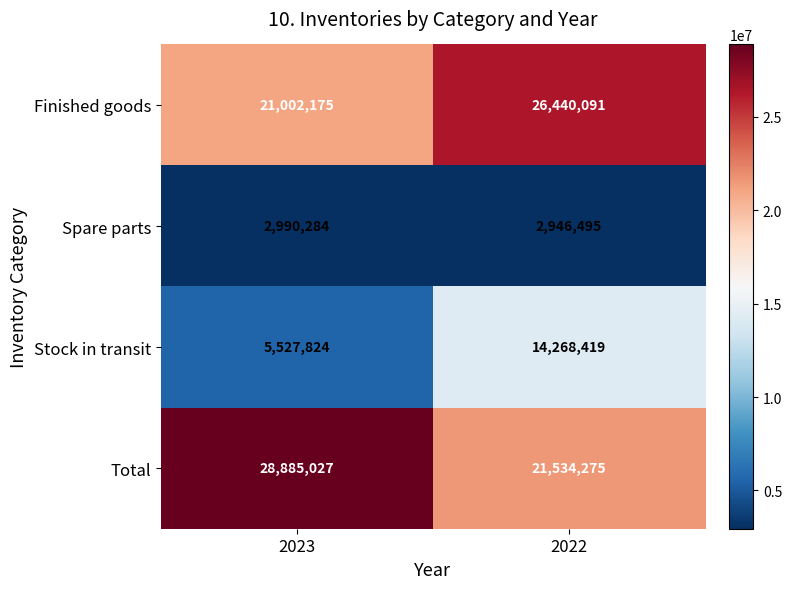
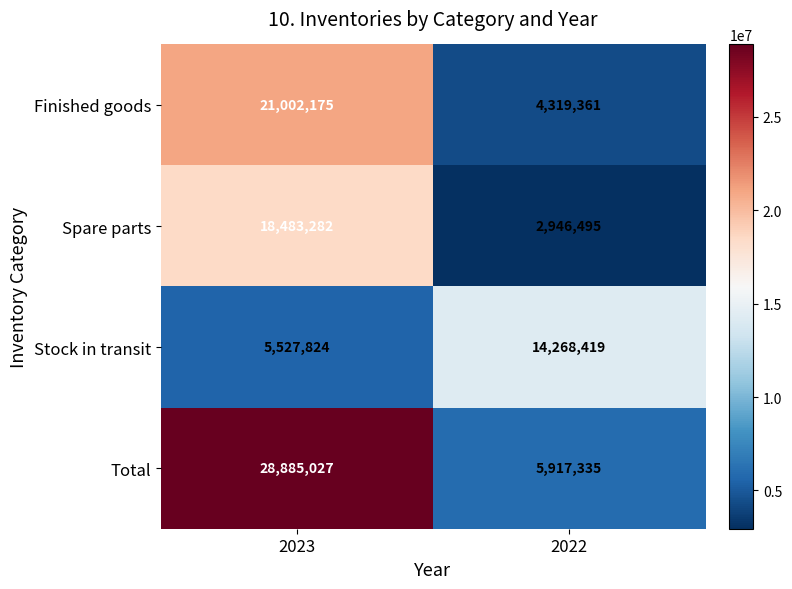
  {
    "Finished goods": {
      "2023": "21,002,175",
-     "2022": "26,440,091"
+     "2022": "4,319,361"
    },
    "Spare parts": {
-     "2023": "2,990,284",
+     "2023": "18,483,282",
      "2022": "2,946,495"
    },
    "Stock in transit": {
      "2023": "5,527,824",
      "2022": "14,268,419"
    },
    "Total": {
      "2023": "28,885,027",
-     "2022": "21,534,275"
+     "2022": "5,917,335"
    }
  }
